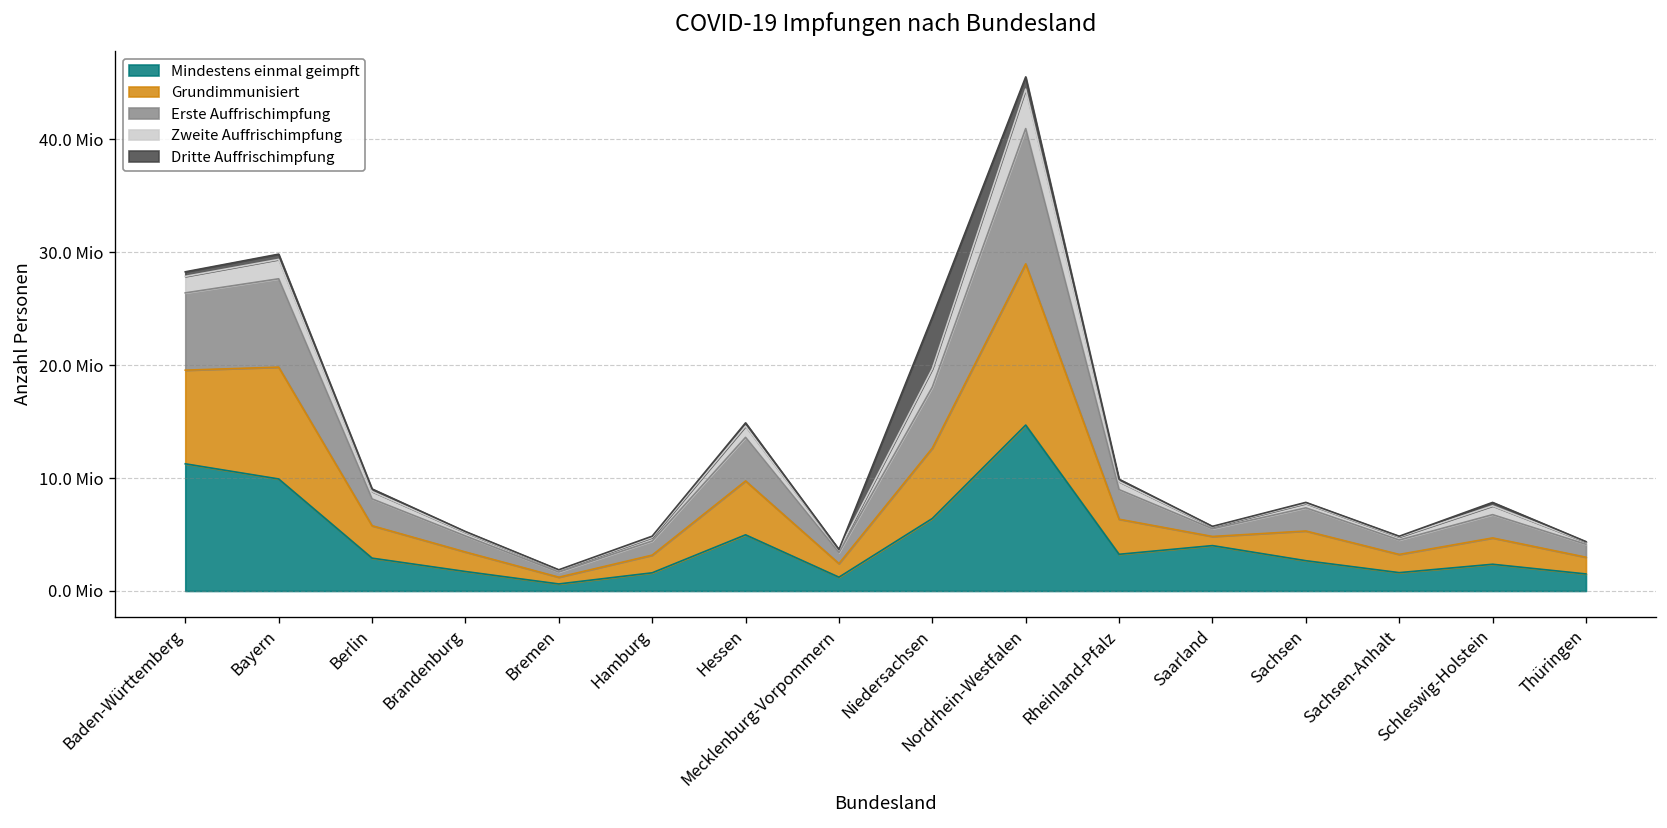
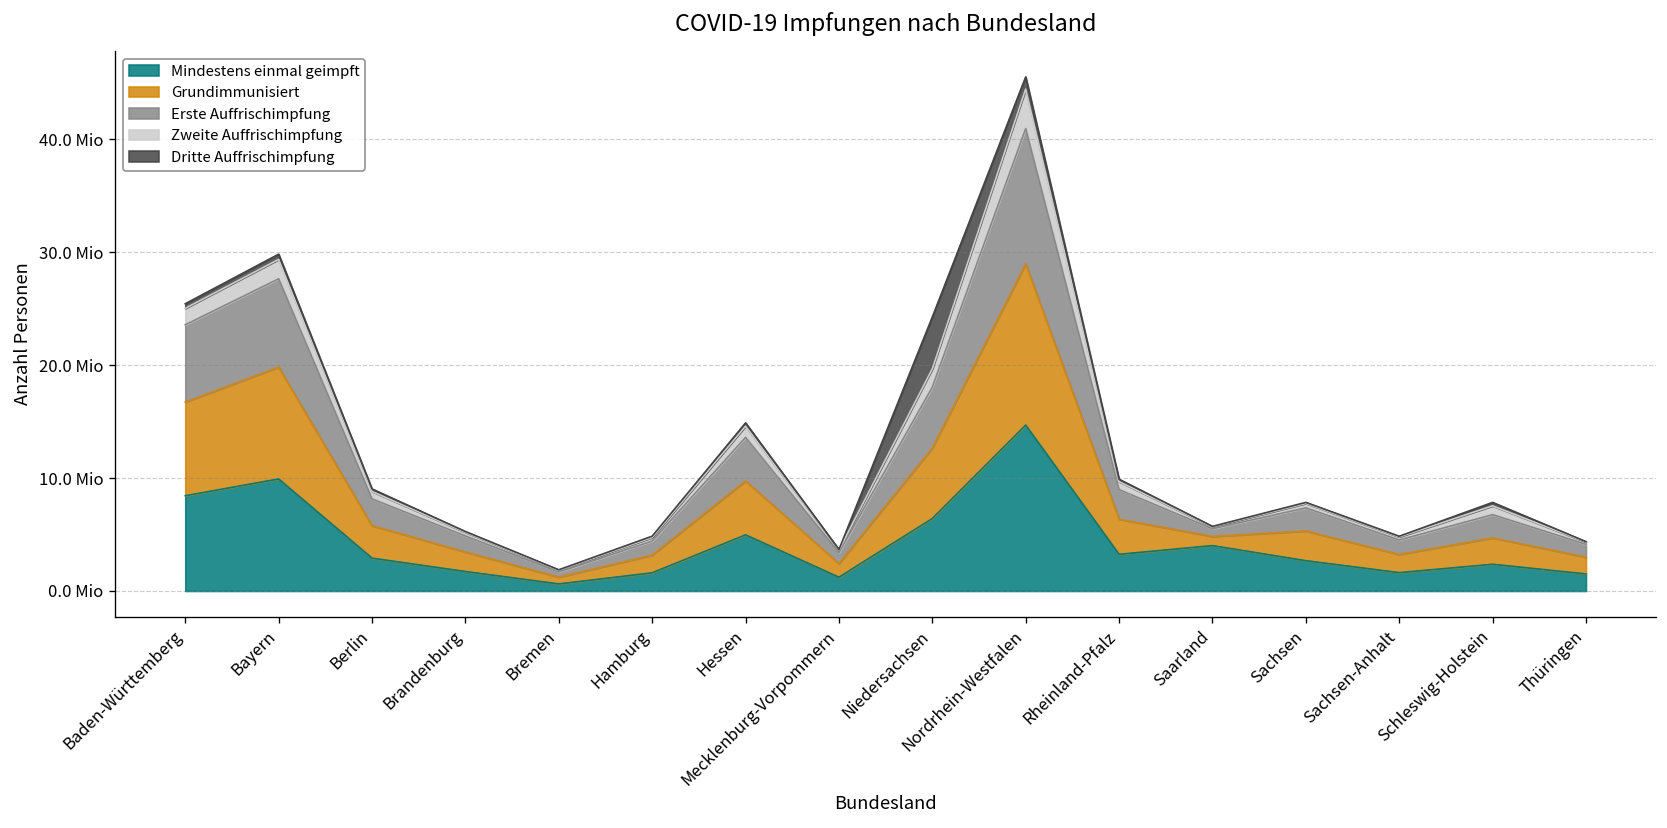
  {
    "Mindestens einmal geimpft": {
-     "Baden-Württemberg": "11 Mio",
+     "Baden-Württemberg": "8 Mio",
      "Bayern": "10 Mio",
      "Berlin": "3 Mio",
      "Brandenburg": "2 Mio",
      "Bremen": "1 Mio",
      "Hamburg": "2 Mio",
      "Hessen": "5 Mio",
      "Mecklenburg-Vorpommern": "1 Mio",
      "Niedersachsen": "6 Mio",
      "Nordrhein-Westfalen": "15 Mio",
      "Rheinland-Pfalz": "3 Mio",
      "Saarland": "4 Mio",
      "Sachsen": "3 Mio",
      "Sachsen-Anhalt": "2 Mio",
      "Schleswig-Holstein": "2 Mio",
      "Thüringen": "2 Mio"
    },
    "Grundimmunisiert": {
      "Baden-Württemberg": "8 Mio",
      "Bayern": "10 Mio",
      "Berlin": "3 Mio",
      "Brandenburg": "2 Mio",
      "Bremen": "1 Mio",
      "Hamburg": "2 Mio",
      "Hessen": "5 Mio",
      "Mecklenburg-Vorpommern": "1 Mio",
      "Niedersachsen": "6 Mio",
      "Nordrhein-Westfalen": "14 Mio",
      "Rheinland-Pfalz": "3 Mio",
      "Saarland": "1 Mio",
      "Sachsen": "3 Mio",
      "Sachsen-Anhalt": "2 Mio",
      "Schleswig-Holstein": "2 Mio",
      "Thüringen": "1 Mio"
    },
    "Erste Auffrischimpfung": {
      "Baden-Württemberg": "7 Mio",
      "Bayern": "8 Mio",
      "Berlin": "2 Mio",
      "Brandenburg": "1 Mio",
      "Hamburg": "1 Mio",
      "Hessen": "4 Mio",
      "Niedersachsen": "5 Mio",
      "Nordrhein-Westfalen": "12 Mio",
      "Rheinland-Pfalz": "3 Mio",
      "Sachsen": "2 Mio",
      "Sachsen-Anhalt": "1 Mio",
      "Schleswig-Holstein": "2 Mio"
    },
    "Zweite Auffrischimpfung": {
      "Baden-Württemberg": "1 Mio",
      "Bayern": "2 Mio",
      "Hessen": "1 Mio",
      "Niedersachsen": "2 Mio",
      "Nordrhein-Westfalen": "3 Mio",
      "Schleswig-Holstein": "1 Mio"
    },
    "Dritte Auffrischimpfung": {
      "Baden-Württemberg": "0 Mio",
      "Bayern": "0 Mio",
      "Hessen": "0 Mio",
      "Niedersachsen": "5 Mio",
      "Nordrhein-Westfalen": "1 Mio",
      "Schleswig-Holstein": "0 Mio"
    }
  }
